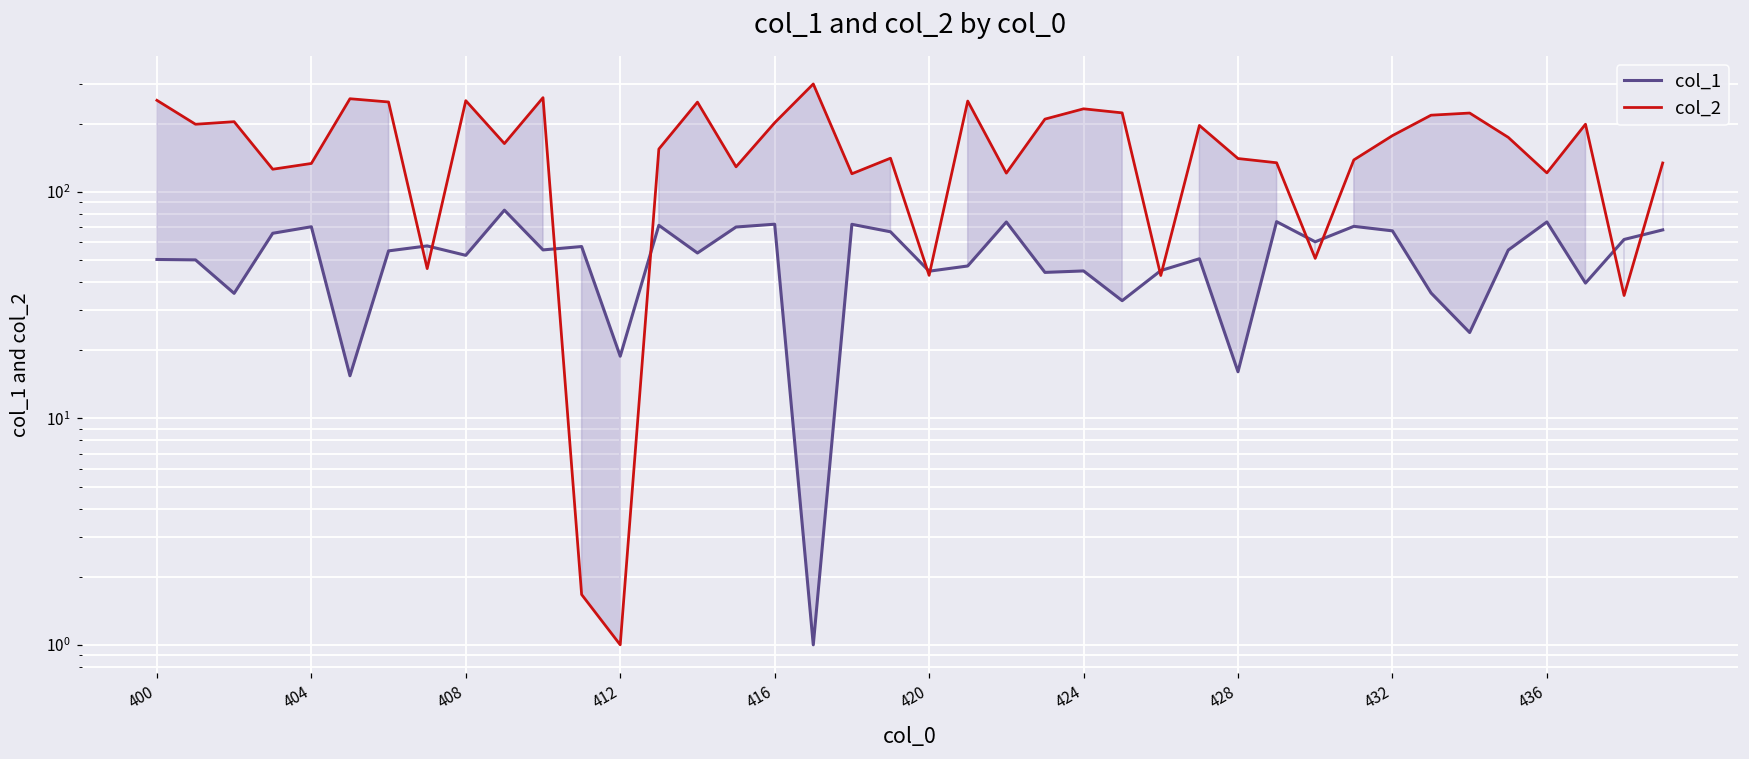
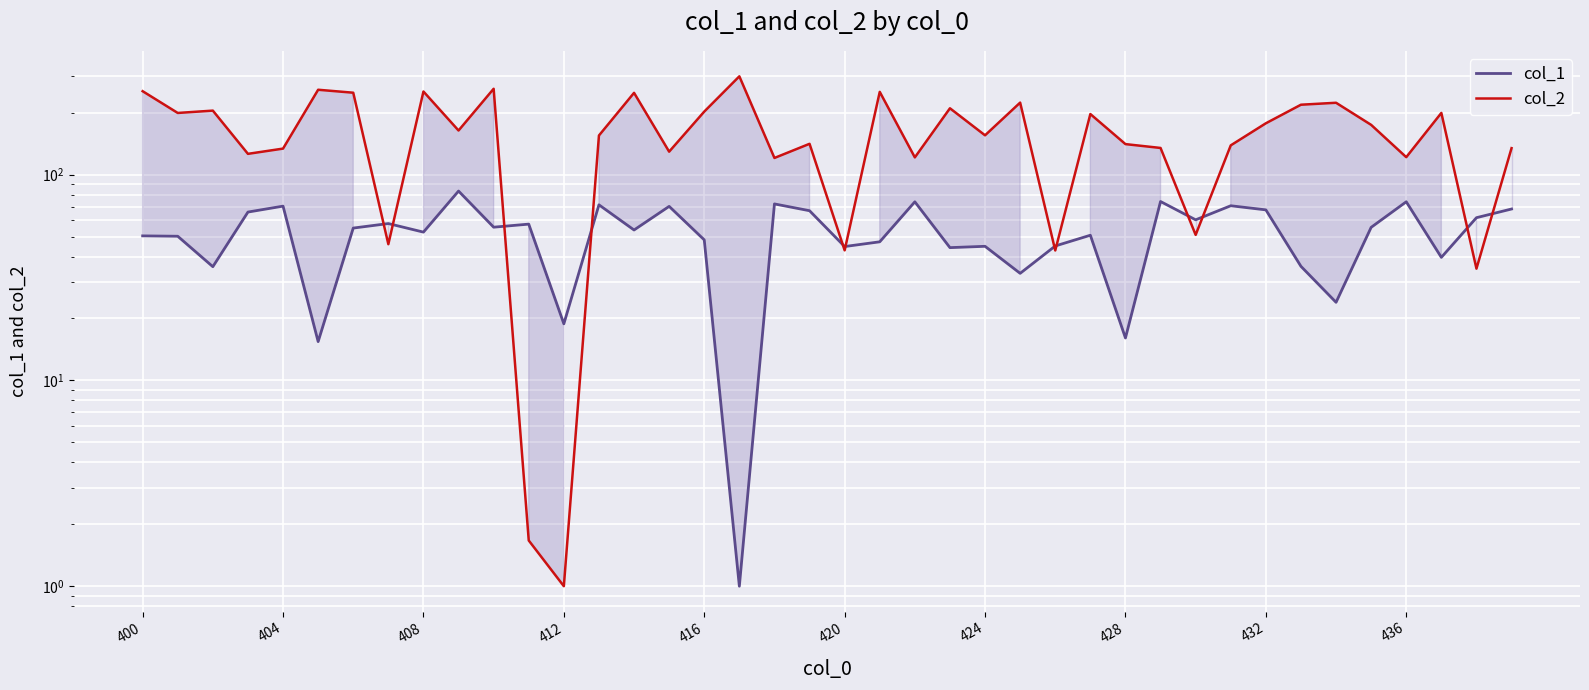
  {
    "col_1": {
      "400": 50,
      "404": 70,
      "408": 53,
      "412": 19,
-     "416": 72,
+     "416": 48,
      "420": 45,
      "424": 45,
      "428": 16,
      "432": 67,
      "436": 74
    },
    "col_2": {
      "400": 250,
      "404": 130,
      "408": 250,
      "412": 1,
      "416": 200,
      "420": 43,
-     "424": 230,
+     "424": 160,
      "428": 140,
      "432": 180,
      "436": 120
    }
  }
